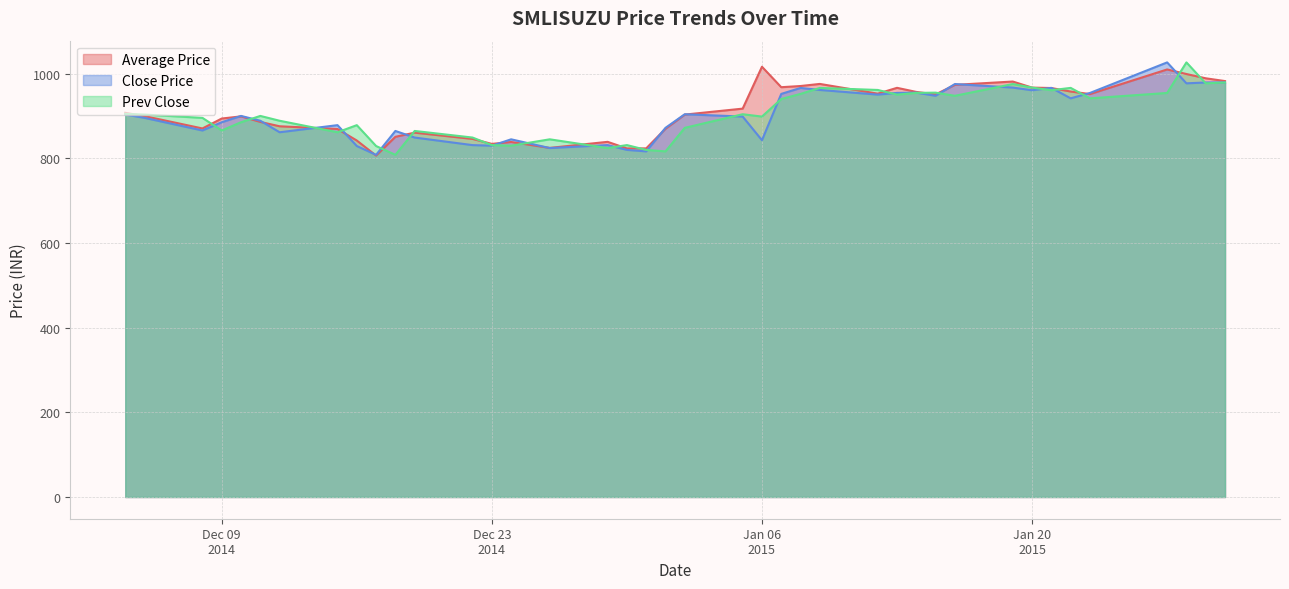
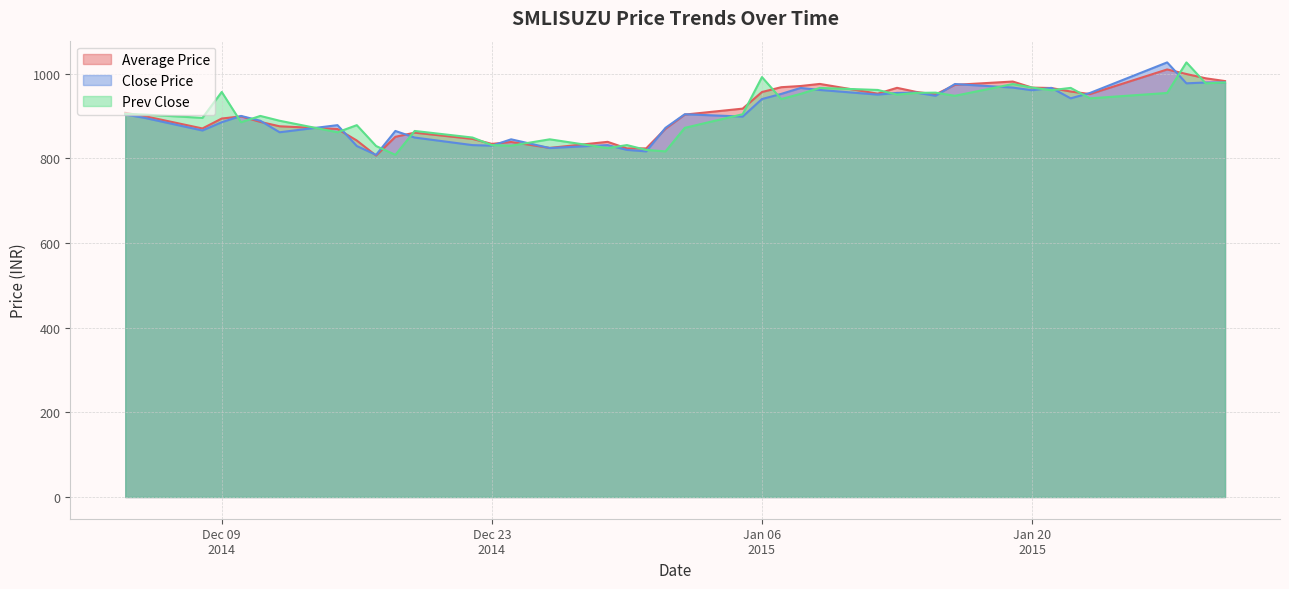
  {
    "Average Price": {
      "Dec 09 2014": 890,
-     "Jan 06 2015": 1020
+     "Jan 06 2015": 960
    },
    "Close Price": {
      "Dec 09 2014": 890,
-     "Jan 06 2015": 840,
+     "Jan 06 2015": 940,
      "Jan 20 2015": 960
    },
    "Prev Close": {
-     "Dec 09 2014": 870,
-     "Jan 06 2015": 900
+     "Dec 09 2014": 960,
+     "Jan 06 2015": 990
    }
  }
